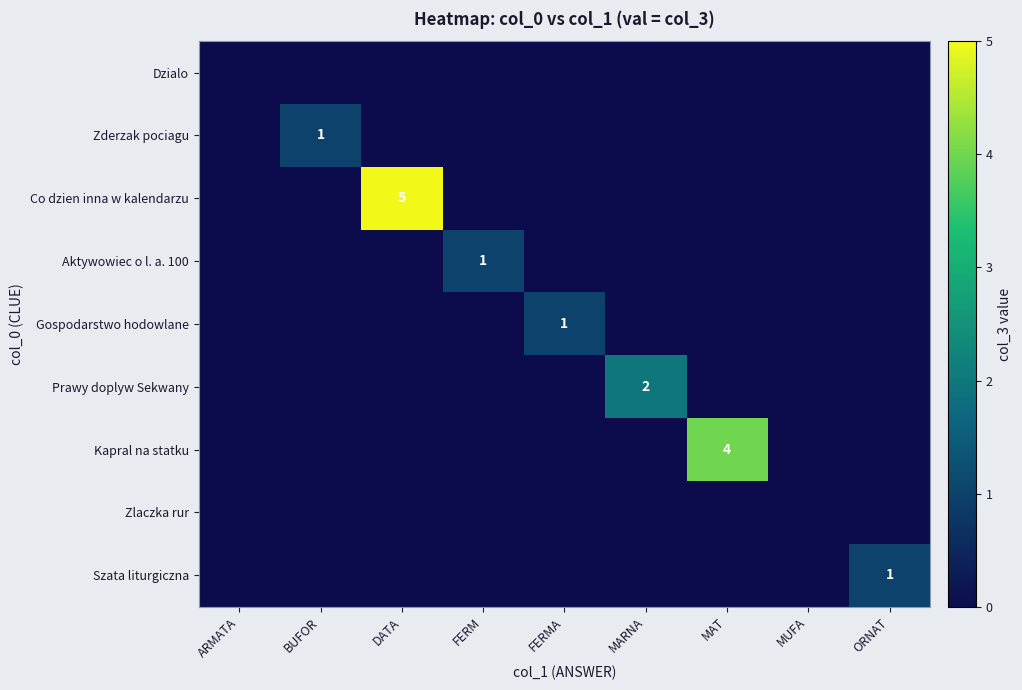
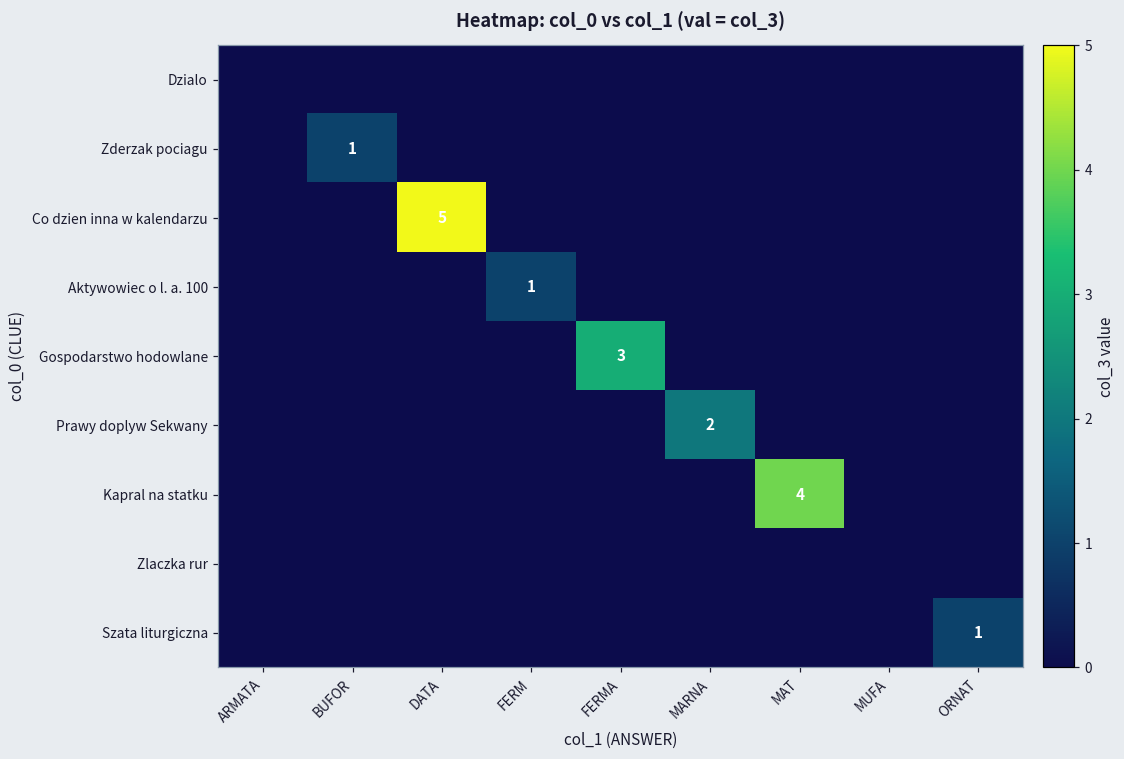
  {
    "Zderzak pociagu": {
      "BUFOR": 1
    },
    "Co dzien inna w kalendarzu": {
      "DATA": 5
    },
    "Aktywowiec o l. a. 100": {
      "FERM": 1
    },
    "Gospodarstwo hodowlane": {
-     "FERMA": 1
+     "FERMA": 3
    },
    "Prawy doplyw Sekwany": {
      "MARNA": 2
    },
    "Kapral na statku": {
      "MAT": 4
    },
    "Szata liturgiczna": {
      "ORNAT": 1
    }
  }
